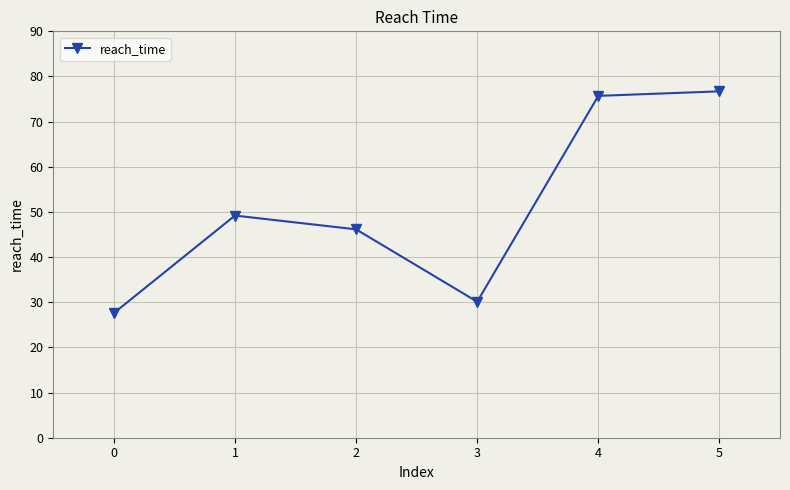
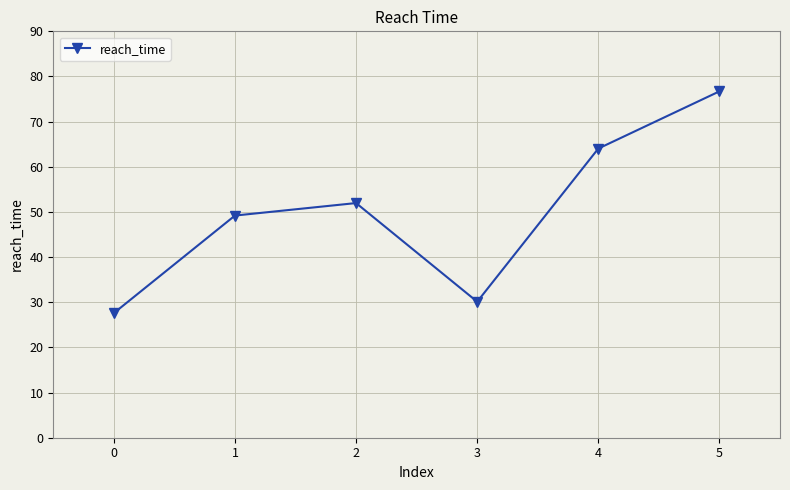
  {
    "0": 28,
    "1": 49,
-   "2": 46,
+   "2": 52,
    "3": 30,
-   "4": 76,
+   "4": 64,
    "5": 77
  }
